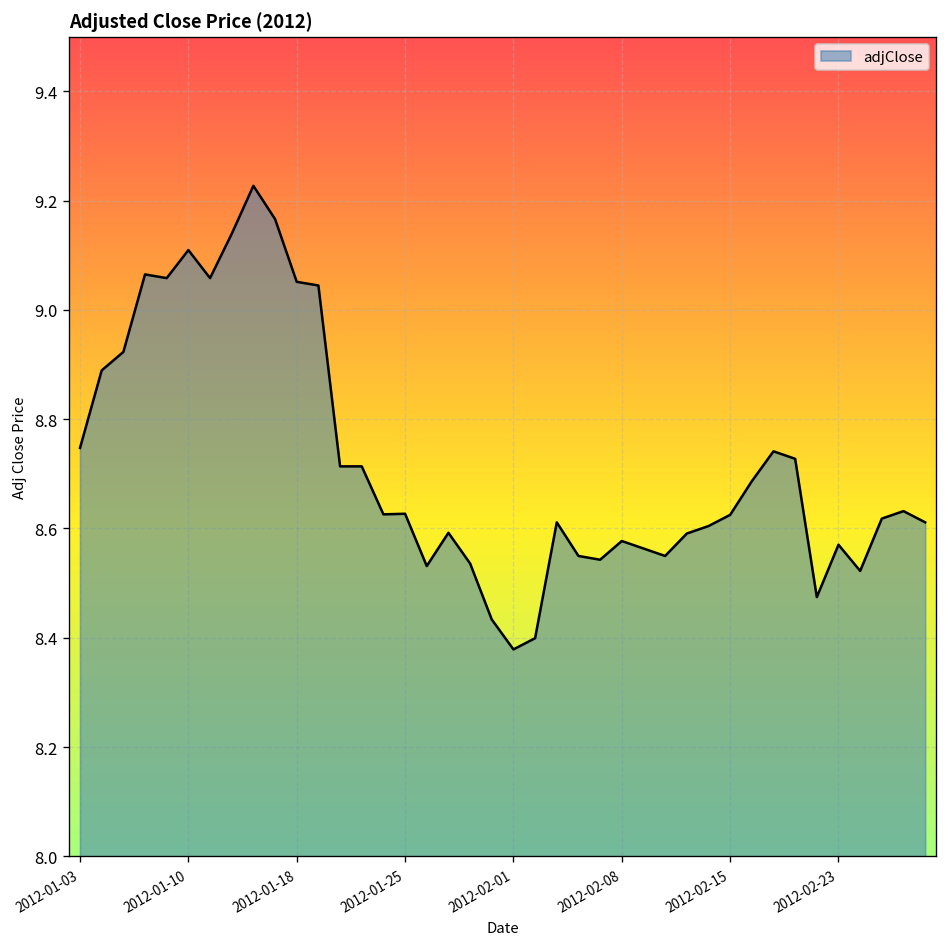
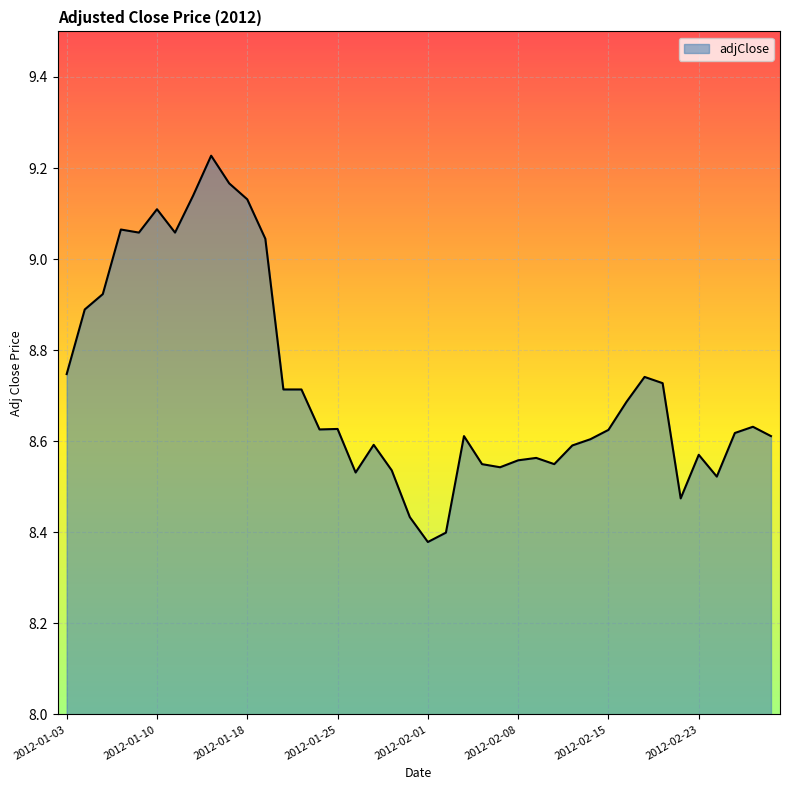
  {
    "2012-01-03": 8.75,
    "2012-01-10": 9.11,
-   "2012-01-18": 9.05,
+   "2012-01-18": 9.13,
    "2012-01-25": 8.63,
    "2012-02-01": 8.38,
-   "2012-02-08": 8.58,
+   "2012-02-08": 8.56,
    "2012-02-15": 8.62,
    "2012-02-23": 8.57
  }
